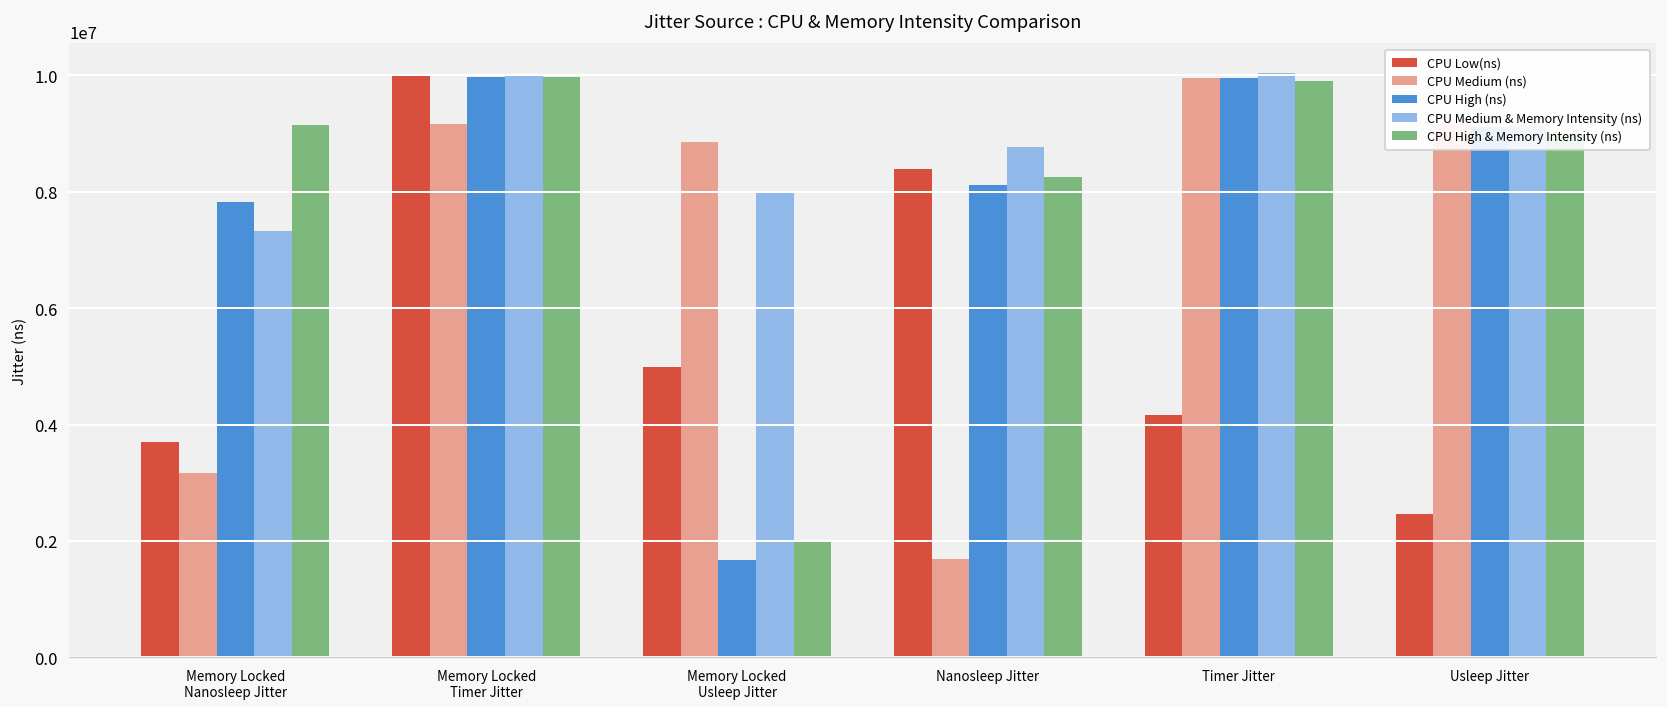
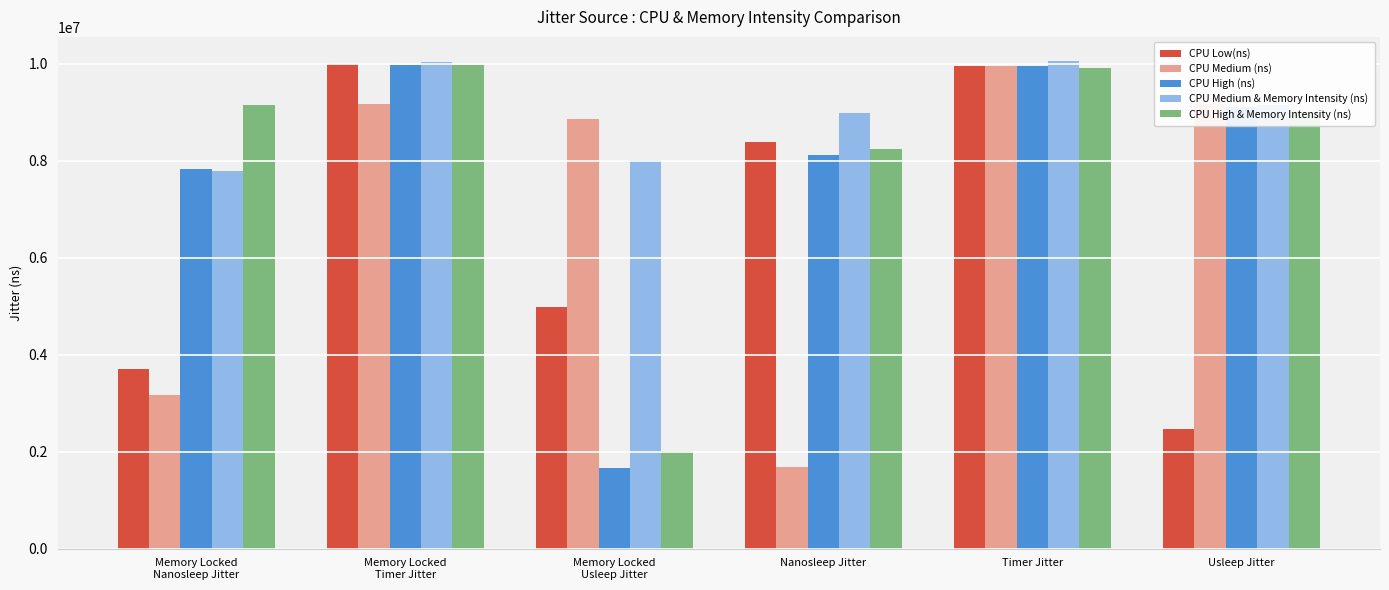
  {
    "CPU Low(ns)": {
      "Memory Locked Nanosleep Jitter": 3700000,
      "Memory Locked Timer Jitter": 10000000,
      "Memory Locked Usleep Jitter": 5000000,
      "Nanosleep Jitter": 8400000,
-     "Timer Jitter": 4200000,
+     "Timer Jitter": 9900000,
      "Usleep Jitter": 2500000
    },
    "CPU Medium (ns)": {
      "Memory Locked Nanosleep Jitter": 3200000,
      "Memory Locked Timer Jitter": 9200000,
      "Memory Locked Usleep Jitter": 8900000,
      "Nanosleep Jitter": 1700000,
      "Timer Jitter": 9900000
    },
    "CPU High (ns)": {
      "Memory Locked Nanosleep Jitter": 7800000,
      "Memory Locked Timer Jitter": 10000000,
      "Memory Locked Usleep Jitter": 1700000,
      "Nanosleep Jitter": 8100000,
      "Timer Jitter": 9900000
    },
    "CPU Medium & Memory Intensity (ns)": {
-     "Memory Locked Nanosleep Jitter": 7300000,
+     "Memory Locked Nanosleep Jitter": 7800000,
      "Memory Locked Timer Jitter": 10000000,
      "Memory Locked Usleep Jitter": 8000000,
-     "Nanosleep Jitter": 8800000,
+     "Nanosleep Jitter": 9000000,
      "Timer Jitter": 10000000
    },
    "CPU High & Memory Intensity (ns)": {
      "Memory Locked Nanosleep Jitter": 9100000,
      "Memory Locked Timer Jitter": 10000000,
      "Memory Locked Usleep Jitter": 2000000,
      "Nanosleep Jitter": 8200000,
      "Timer Jitter": 9900000
    }
  }
